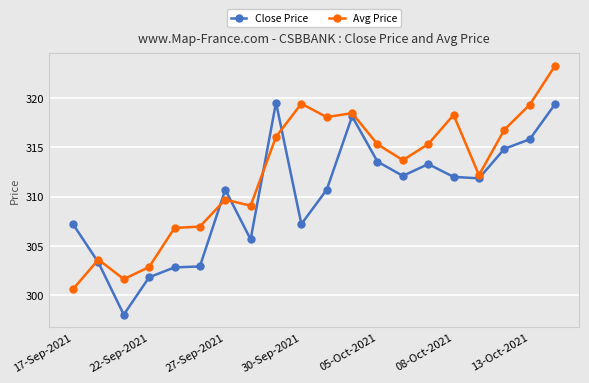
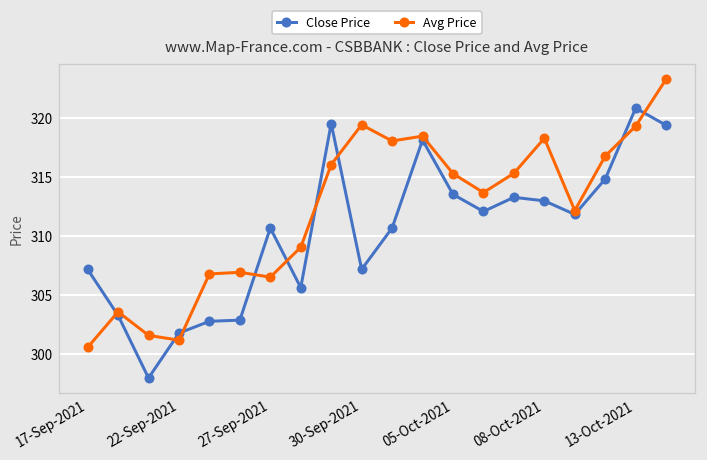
  {
    "Close Price": {
      "17-Sep-2021": 307,
      "22-Sep-2021": 302,
      "27-Sep-2021": 311,
      "30-Sep-2021": 307,
      "05-Oct-2021": 314,
-     "08-Oct-2021": 312,
-     "13-Oct-2021": 316
+     "08-Oct-2021": 313,
+     "13-Oct-2021": 321
    },
    "Avg Price": {
      "17-Sep-2021": 301,
-     "22-Sep-2021": 303,
-     "27-Sep-2021": 310,
+     "22-Sep-2021": 301,
+     "27-Sep-2021": 307,
      "30-Sep-2021": 319,
      "05-Oct-2021": 315,
      "08-Oct-2021": 318,
      "13-Oct-2021": 319
    }
  }
